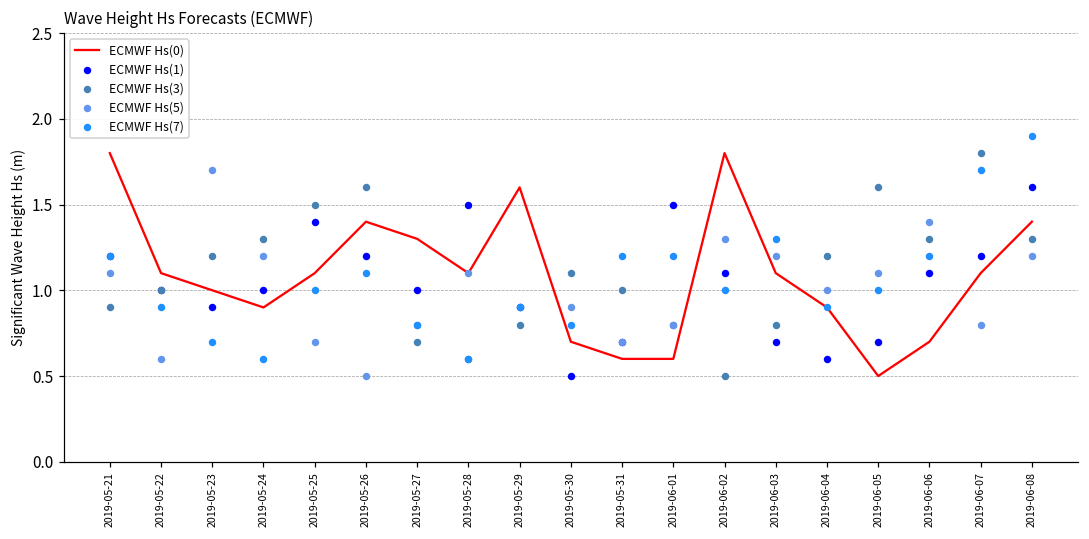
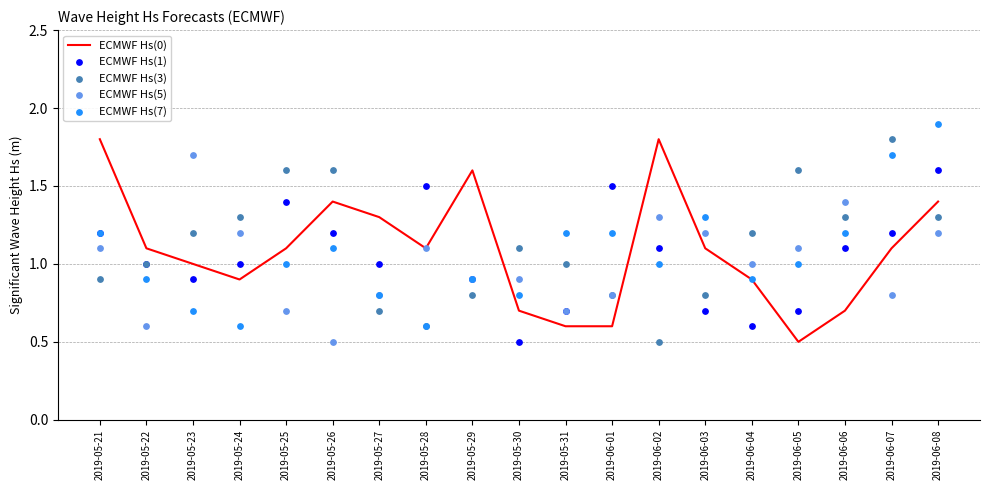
  {
    "ECMWF Hs(0)": {
      "2019-05-21": 1.8,
      "2019-05-22": 1.1,
      "2019-05-23": 1.0,
      "2019-05-24": 0.9,
      "2019-05-25": 1.1,
      "2019-05-26": 1.4,
      "2019-05-27": 1.3,
      "2019-05-29": 1.6,
      "2019-05-30": 0.7,
      "2019-05-31": 0.6,
      "2019-06-01": 0.6,
      "2019-06-02": 1.8,
      "2019-06-03": 1.1,
      "2019-06-05": 0.5,
      "2019-06-06": 0.7,
      "2019-06-07": 1.1,
      "2019-06-08": 1.4
    },
    "ECMWF Hs(3)": {
-     "2019-05-25": 1.5
+     "2019-05-25": 1.6
    }
  }
